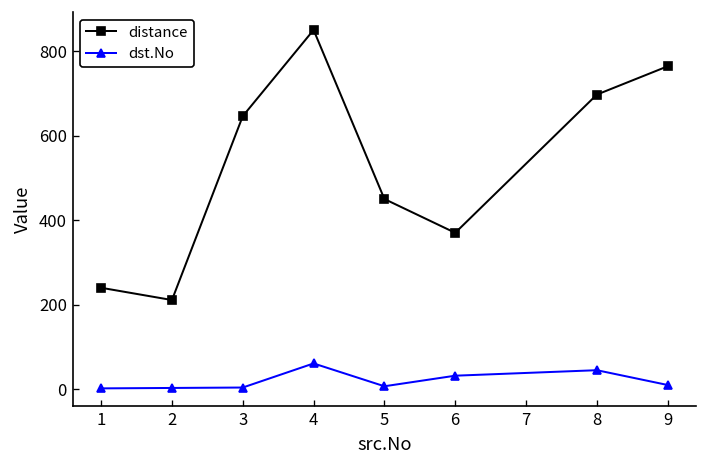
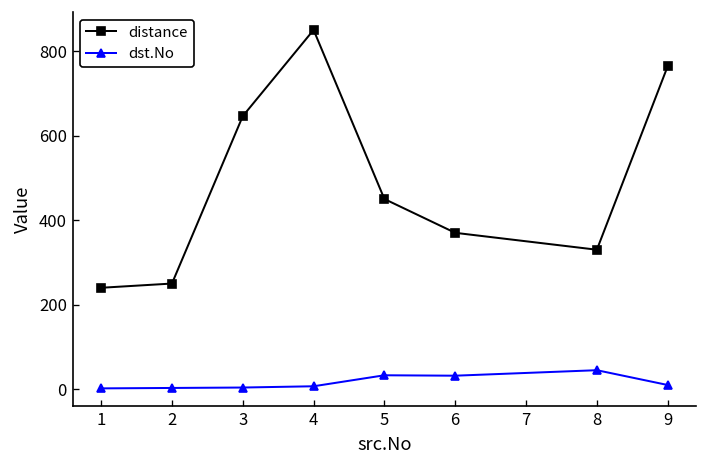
  {
    "distance": {
      "1": 240,
-     "2": 210,
+     "2": 250,
      "3": 650,
      "4": 850,
      "5": 450,
      "6": 370,
-     "8": 700,
+     "8": 330,
      "9": 760
    },
    "dst.No": {
      "1": 0,
      "2": 0,
      "3": 0,
-     "4": 60,
-     "5": 10,
+     "4": 10,
+     "5": 30,
      "6": 30,
      "8": 50,
      "9": 10
    }
  }
